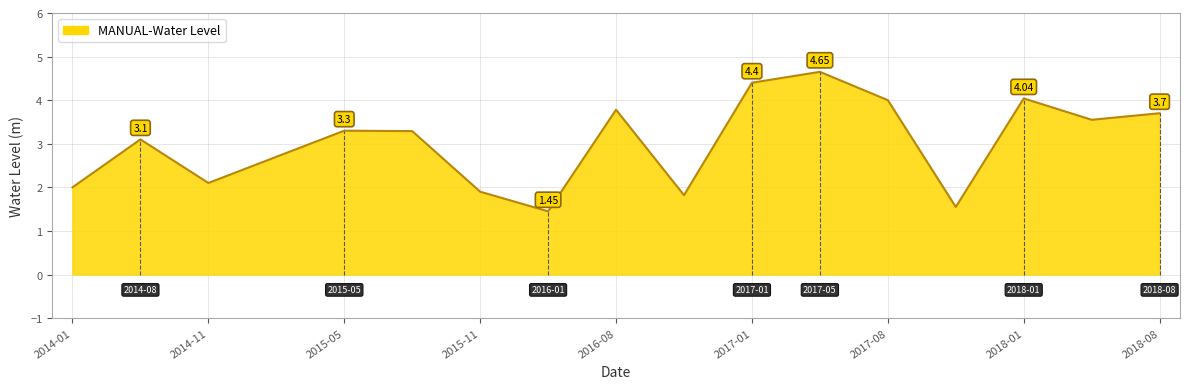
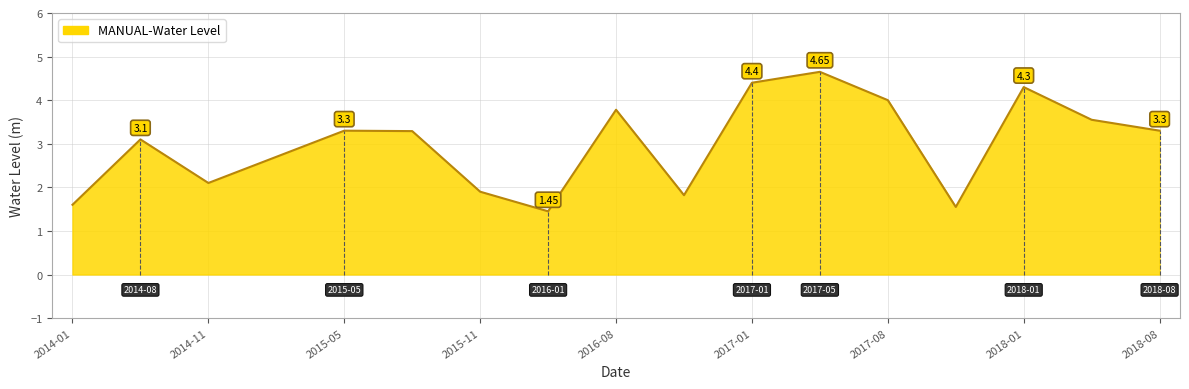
  {
    "MANUAL-Water Level": {
-     "2014-01": 2.0,
-     "2018-01": 4.04,
-     "2018-08": 3.7
+     "2014-01": 1.6,
+     "2018-01": 4.3,
+     "2018-08": 3.3
    }
  }
